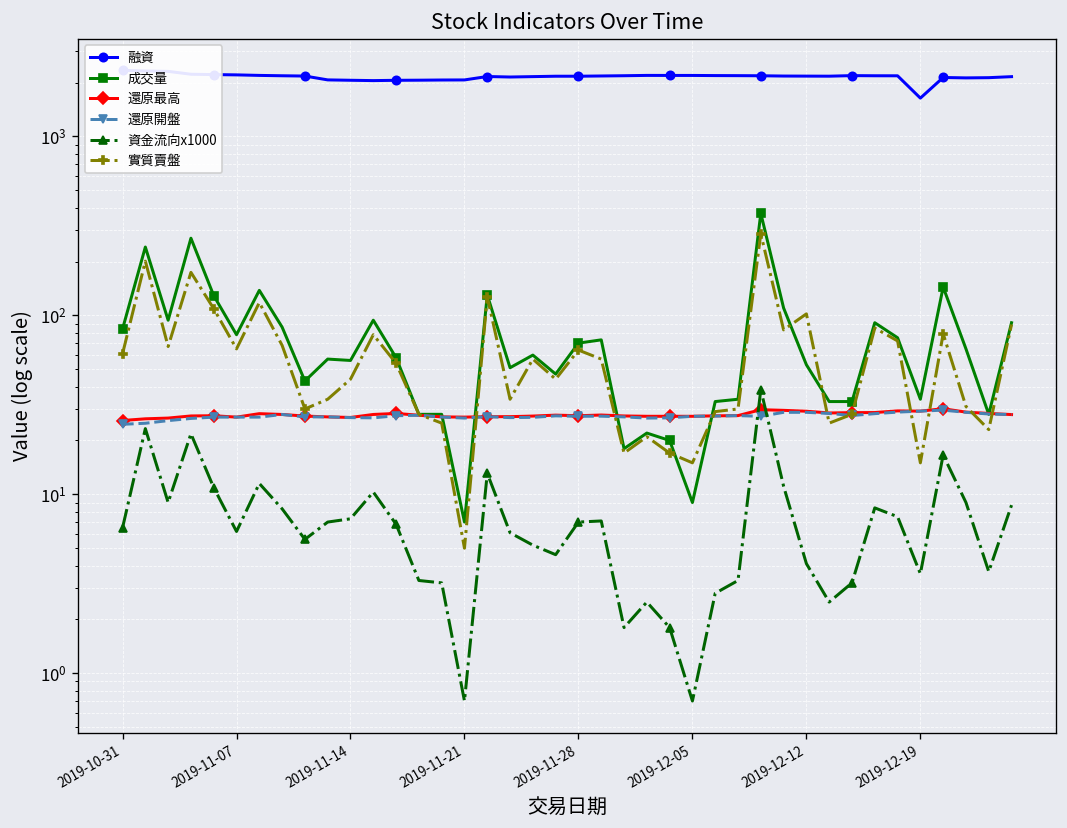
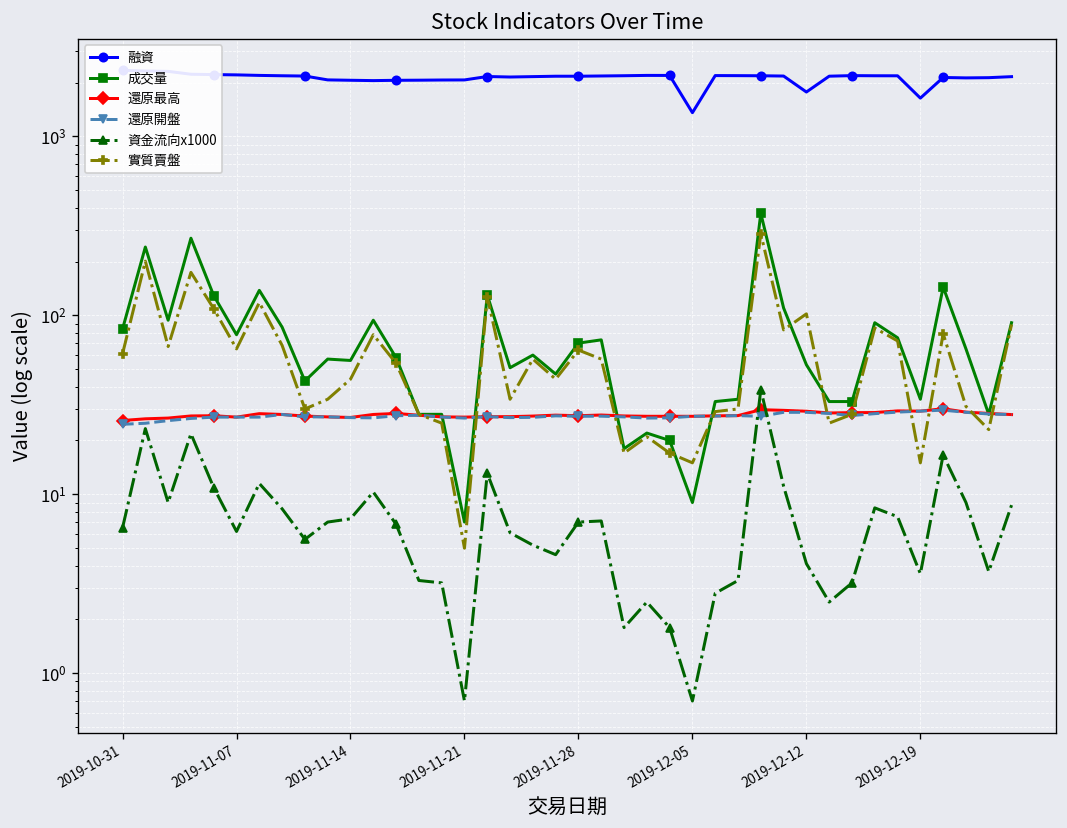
  {
    "融資": {
      "2019-11-07": 2200,
      "2019-11-14": 2100,
      "2019-11-21": 2100,
      "2019-11-28": 2200,
-     "2019-12-05": 2200,
-     "2019-12-12": 2200,
+     "2019-12-05": 1400,
+     "2019-12-12": 1800,
      "2019-12-19": 1600
    },
    "還原最高": {
      "2019-10-31": 26
    },
    "還原開盤": {
      "2019-10-31": 25
    },
    "實質賣盤": {
      "2019-10-31": 61,
      "2019-11-07": 70,
      "2019-11-14": 44,
      "2019-11-21": 5,
      "2019-11-28": 64,
      "2019-12-05": 15,
      "2019-12-12": 100,
      "2019-12-19": 15
    }
  }
